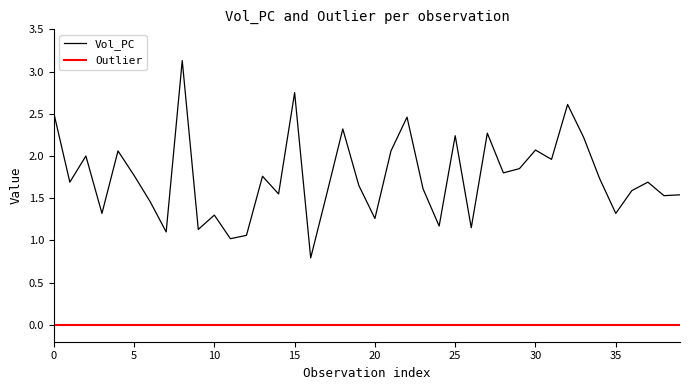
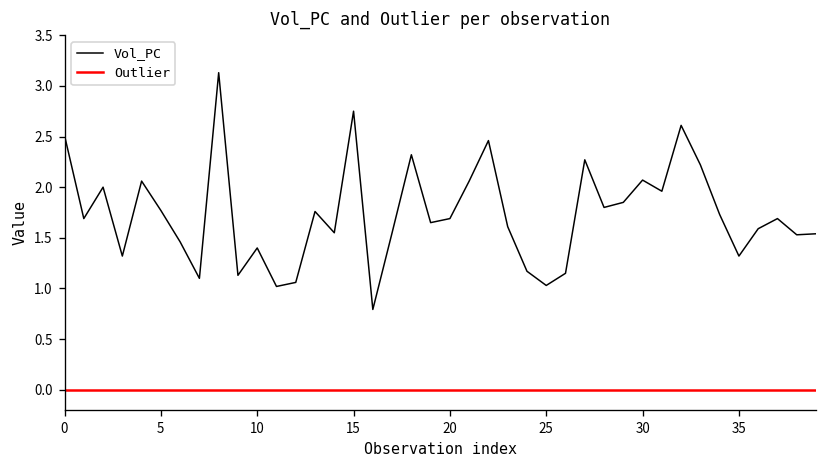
  {
    "Vol_PC": {
      "0": 2.5,
      "5": 1.8,
-     "10": 1.3,
+     "10": 1.4,
      "15": 2.8,
-     "20": 1.3,
-     "25": 2.2,
+     "20": 1.7,
+     "25": 1.0,
      "30": 2.1,
      "35": 1.3
    },
    "Outlier": {
      "0": 0.0,
      "5": 0.0,
      "10": 0.0,
      "15": 0.0,
      "20": 0.0,
      "25": 0.0,
      "30": 0.0,
      "35": 0.0
    }
  }
